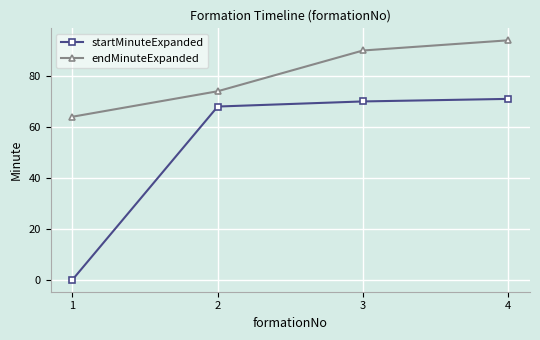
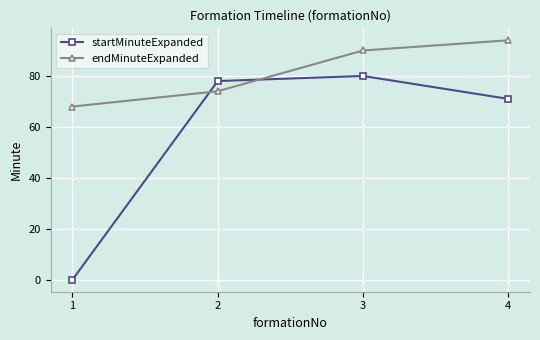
  {
    "startMinuteExpanded": {
      "1": 0,
-     "2": 68,
-     "3": 70,
+     "2": 78,
+     "3": 80,
      "4": 71
    },
    "endMinuteExpanded": {
-     "1": 64,
+     "1": 68,
      "2": 74,
      "3": 90,
      "4": 94
    }
  }
